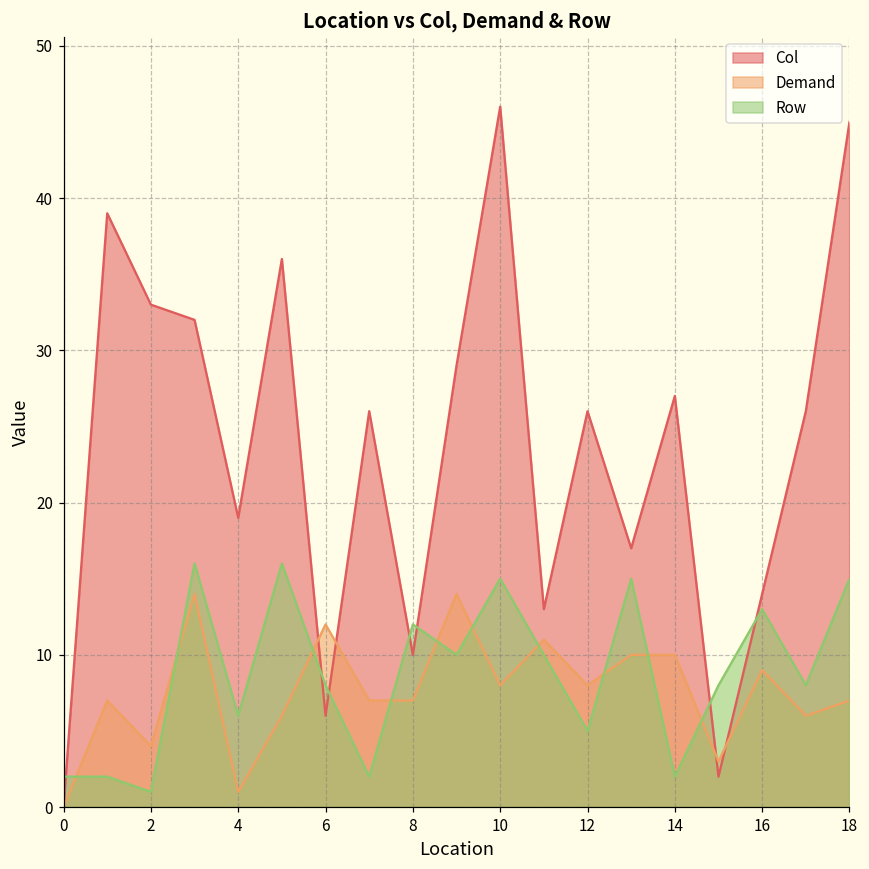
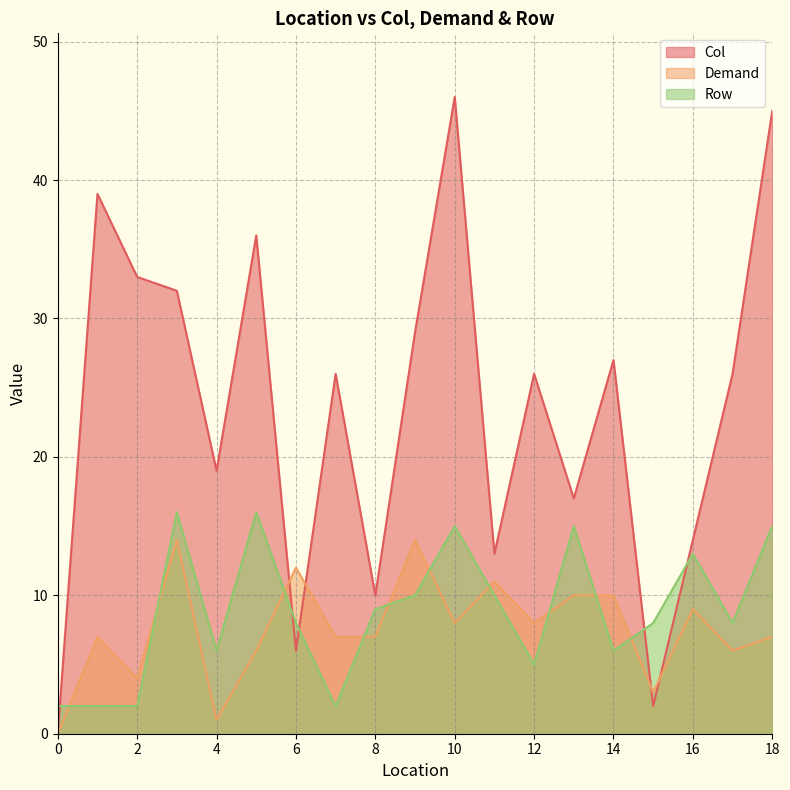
  {
    "Row": {
      "0": 2,
-     "2": 1,
+     "2": 2,
      "4": 6,
      "6": 8,
-     "8": 12,
+     "8": 9,
      "10": 15,
      "12": 5,
-     "14": 2,
+     "14": 6,
      "16": 13,
      "18": 15
    }
  }
